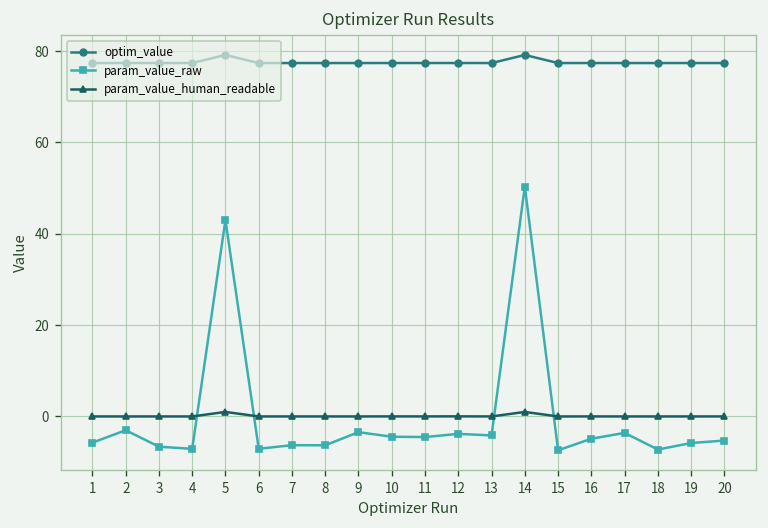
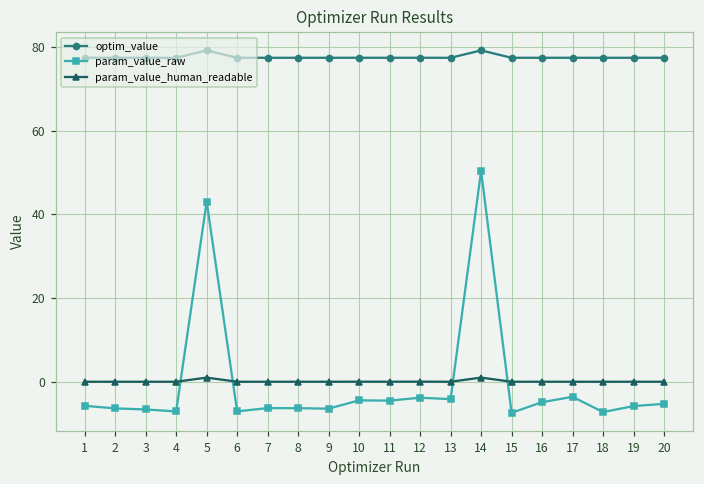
  {
    "param_value_raw": {
      "1": -6,
-     "2": -3,
+     "2": -6,
      "3": -7,
      "4": -7,
      "5": 43,
      "6": -7,
      "7": -6,
      "8": -6,
-     "9": -3,
+     "9": -6,
      "10": -4,
      "11": -5,
      "12": -4,
      "13": -4,
      "14": 50,
      "15": -7,
      "16": -5,
      "17": -4,
      "18": -7,
      "19": -6,
      "20": -5
    }
  }
